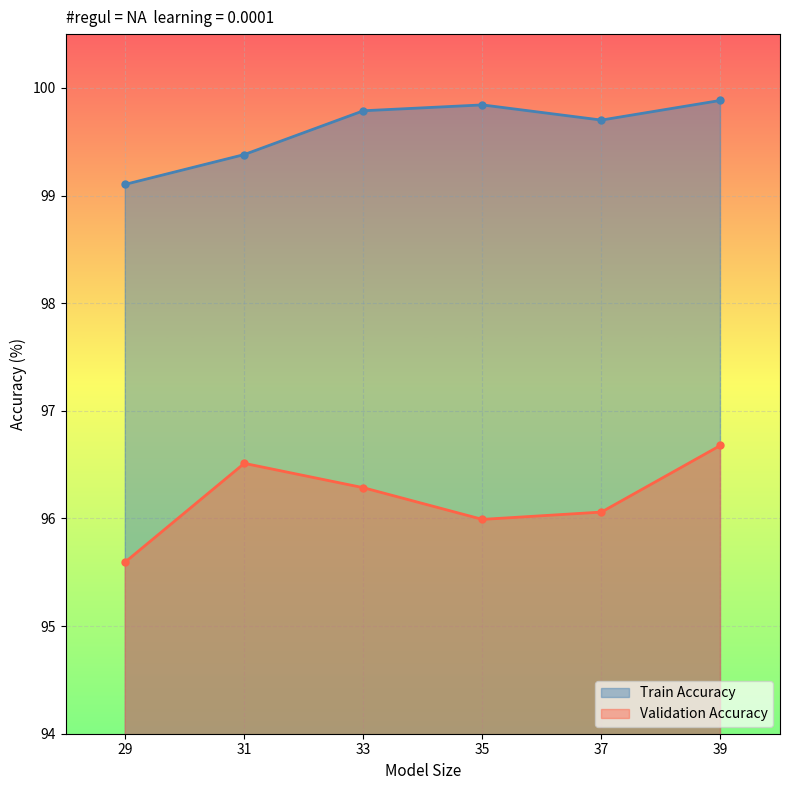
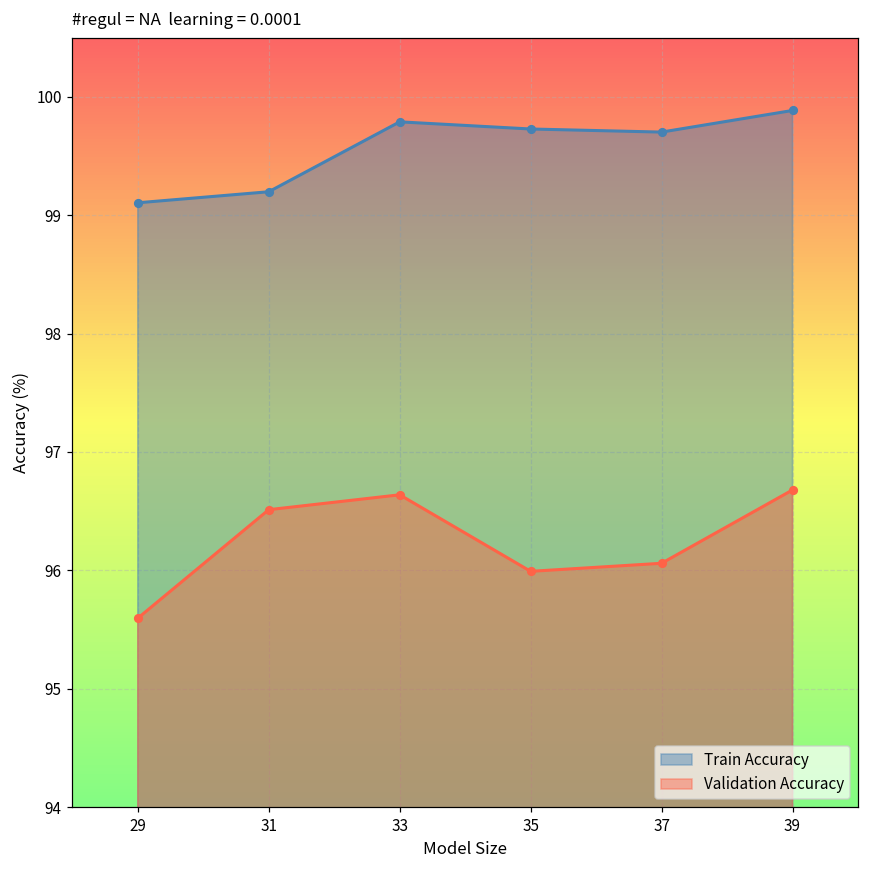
  {
    "Train Accuracy": {
      "29": 99.10,
-     "31": 99.38,
+     "31": 99.20,
      "33": 99.79,
-     "35": 99.84,
+     "35": 99.73,
      "37": 99.70,
      "39": 99.88
    },
    "Validation Accuracy": {
      "29": 95.60,
      "31": 96.51,
-     "33": 96.29,
+     "33": 96.64,
      "35": 95.99,
      "37": 96.06,
      "39": 96.68
    }
  }
